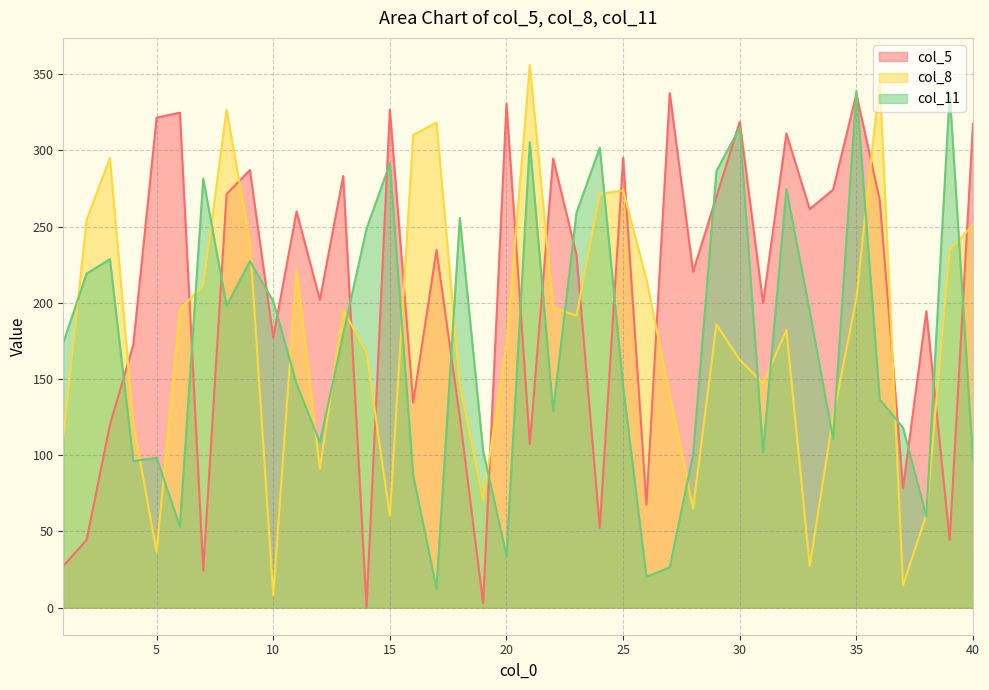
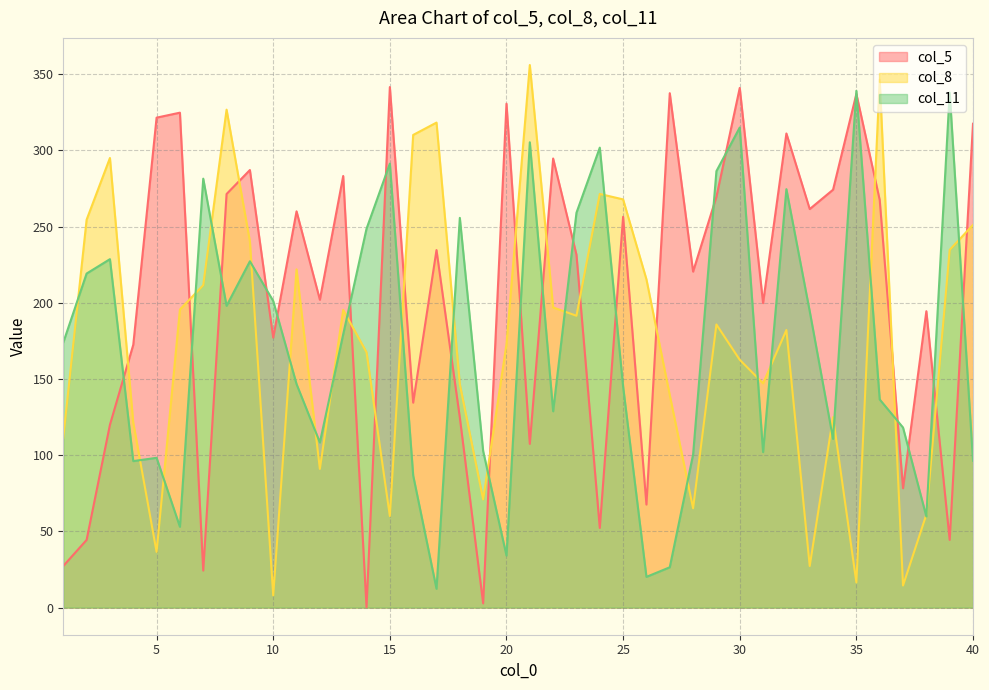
  {
    "col_5": {
      "5": 321,
      "10": 177,
-     "15": 327,
+     "15": 341,
      "20": 331,
-     "25": 295,
-     "30": 319,
+     "25": 256,
+     "30": 341,
      "35": 337,
      "40": 317
    },
    "col_8": {
      "5": 37,
      "10": 8,
      "15": 60,
      "20": 173,
-     "25": 274,
+     "25": 268,
      "30": 163,
-     "35": 203,
+     "35": 17,
      "40": 251
    },
    "col_11": {
      "5": 98,
      "10": 201,
      "15": 291,
      "20": 34,
      "25": 145,
      "30": 315,
      "35": 339,
      "40": 96
    }
  }
